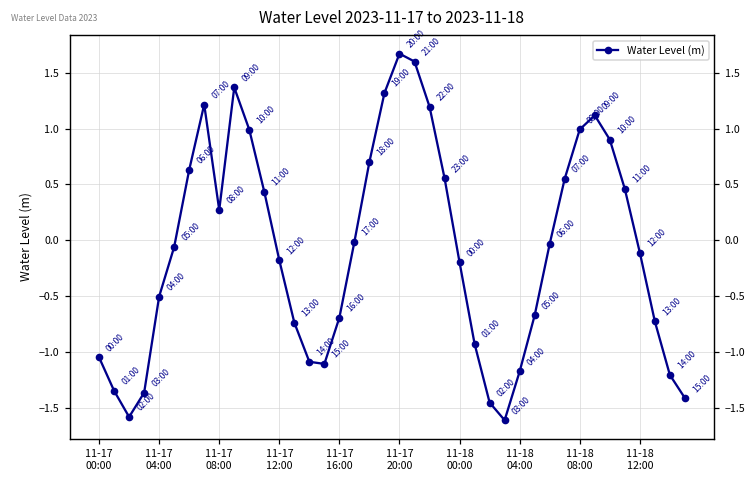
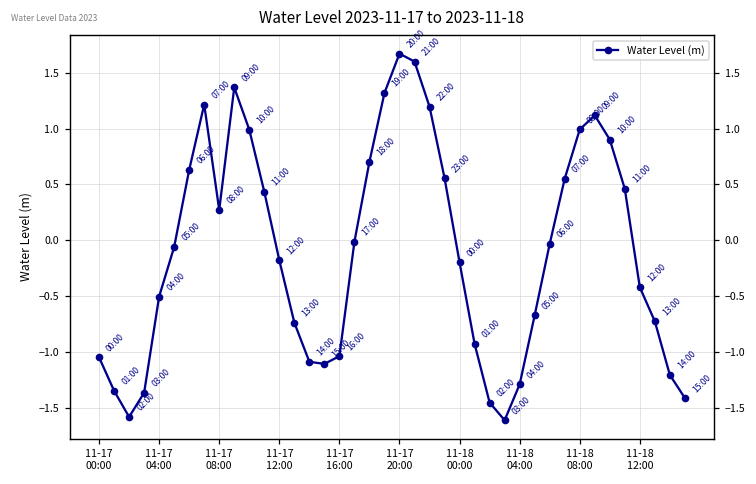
  {
-   "11-17 16:00": -0.69,
-   "11-18 04:00": -1.17,
+   "11-17 16:00": -1.04,
+   "11-18 04:00": -1.29,
    "11-18 08:00": 0.99,
-   "11-18 12:00": -0.11
+   "11-18 12:00": -0.42
  }
